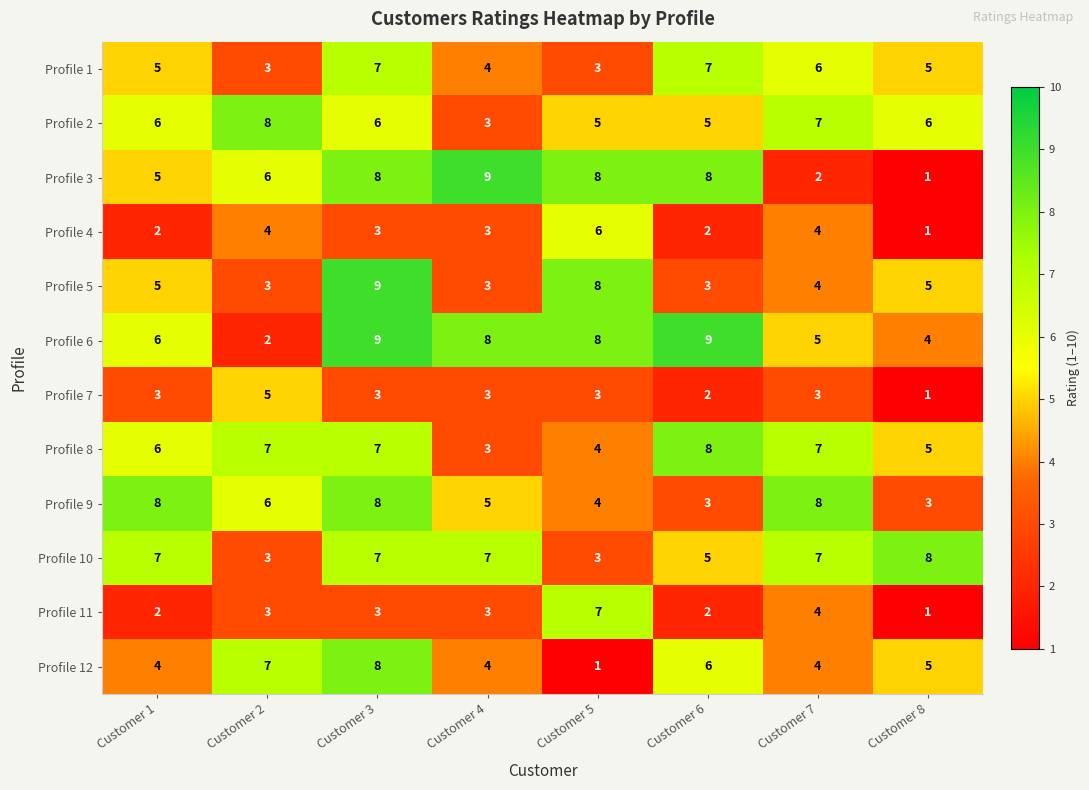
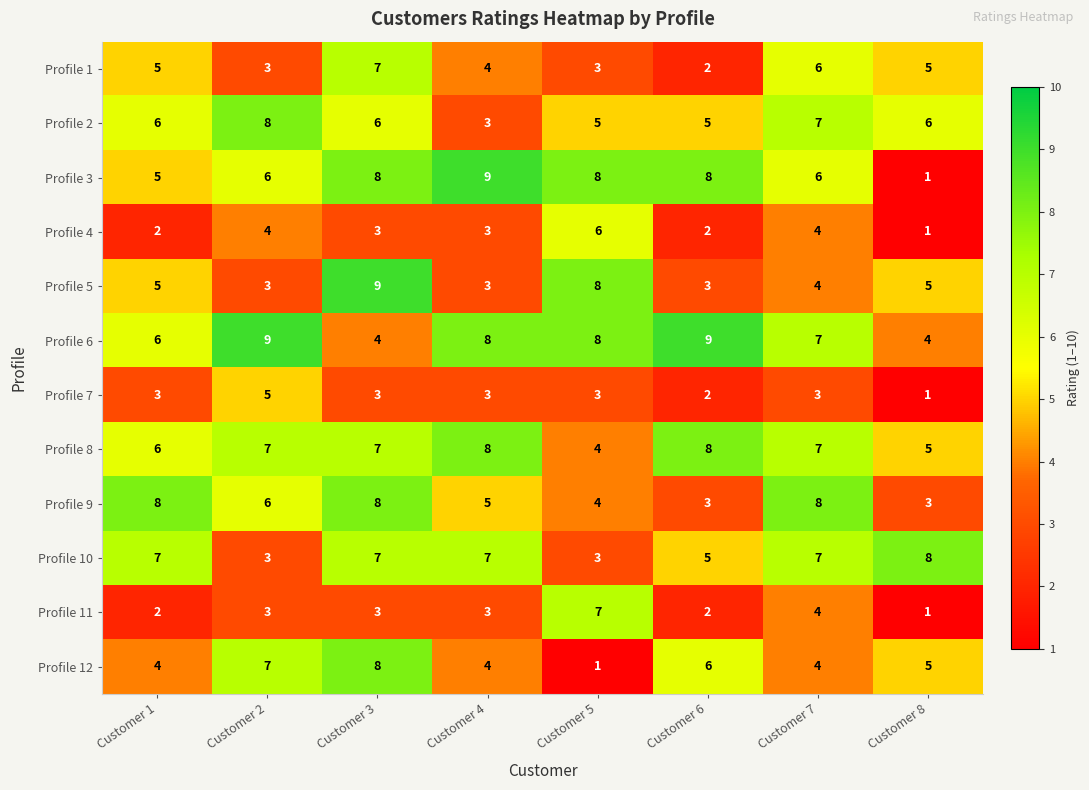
  {
    "Profile 1": {
      "Customer 1": 5,
      "Customer 2": 3,
      "Customer 3": 7,
      "Customer 4": 4,
      "Customer 5": 3,
-     "Customer 6": 7,
+     "Customer 6": 2,
      "Customer 7": 6,
      "Customer 8": 5
    },
    "Profile 2": {
      "Customer 1": 6,
      "Customer 2": 8,
      "Customer 3": 6,
      "Customer 4": 3,
      "Customer 5": 5,
      "Customer 6": 5,
      "Customer 7": 7,
      "Customer 8": 6
    },
    "Profile 3": {
      "Customer 1": 5,
      "Customer 2": 6,
      "Customer 3": 8,
      "Customer 4": 9,
      "Customer 5": 8,
      "Customer 6": 8,
-     "Customer 7": 2,
+     "Customer 7": 6,
      "Customer 8": 1
    },
    "Profile 4": {
      "Customer 1": 2,
      "Customer 2": 4,
      "Customer 3": 3,
      "Customer 4": 3,
      "Customer 5": 6,
      "Customer 6": 2,
      "Customer 7": 4,
      "Customer 8": 1
    },
    "Profile 5": {
      "Customer 1": 5,
      "Customer 2": 3,
      "Customer 3": 9,
      "Customer 4": 3,
      "Customer 5": 8,
      "Customer 6": 3,
      "Customer 7": 4,
      "Customer 8": 5
    },
    "Profile 6": {
      "Customer 1": 6,
-     "Customer 2": 2,
-     "Customer 3": 9,
+     "Customer 2": 9,
+     "Customer 3": 4,
      "Customer 4": 8,
      "Customer 5": 8,
      "Customer 6": 9,
-     "Customer 7": 5,
+     "Customer 7": 7,
      "Customer 8": 4
    },
    "Profile 7": {
      "Customer 1": 3,
      "Customer 2": 5,
      "Customer 3": 3,
      "Customer 4": 3,
      "Customer 5": 3,
      "Customer 6": 2,
      "Customer 7": 3,
      "Customer 8": 1
    },
    "Profile 8": {
      "Customer 1": 6,
      "Customer 2": 7,
      "Customer 3": 7,
-     "Customer 4": 3,
+     "Customer 4": 8,
      "Customer 5": 4,
      "Customer 6": 8,
      "Customer 7": 7,
      "Customer 8": 5
    },
    "Profile 9": {
      "Customer 1": 8,
      "Customer 2": 6,
      "Customer 3": 8,
      "Customer 4": 5,
      "Customer 5": 4,
      "Customer 6": 3,
      "Customer 7": 8,
      "Customer 8": 3
    },
    "Profile 10": {
      "Customer 1": 7,
      "Customer 2": 3,
      "Customer 3": 7,
      "Customer 4": 7,
      "Customer 5": 3,
      "Customer 6": 5,
      "Customer 7": 7,
      "Customer 8": 8
    },
    "Profile 11": {
      "Customer 1": 2,
      "Customer 2": 3,
      "Customer 3": 3,
      "Customer 4": 3,
      "Customer 5": 7,
      "Customer 6": 2,
      "Customer 7": 4,
      "Customer 8": 1
    },
    "Profile 12": {
      "Customer 1": 4,
      "Customer 2": 7,
      "Customer 3": 8,
      "Customer 4": 4,
      "Customer 5": 1,
      "Customer 6": 6,
      "Customer 7": 4,
      "Customer 8": 5
    }
  }
